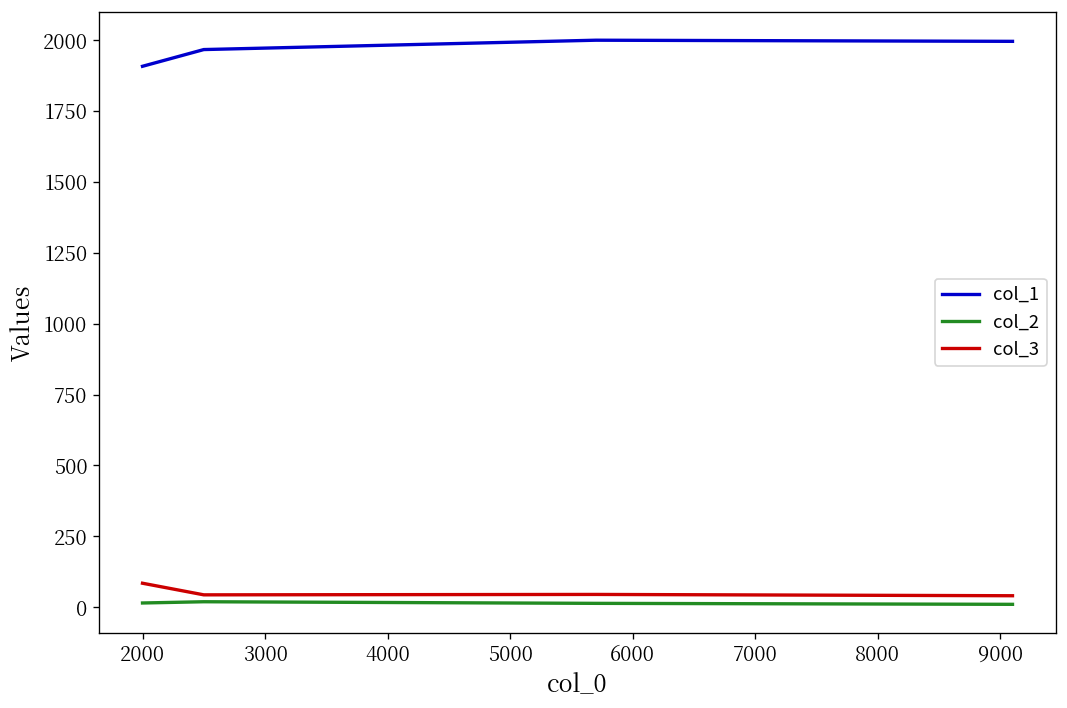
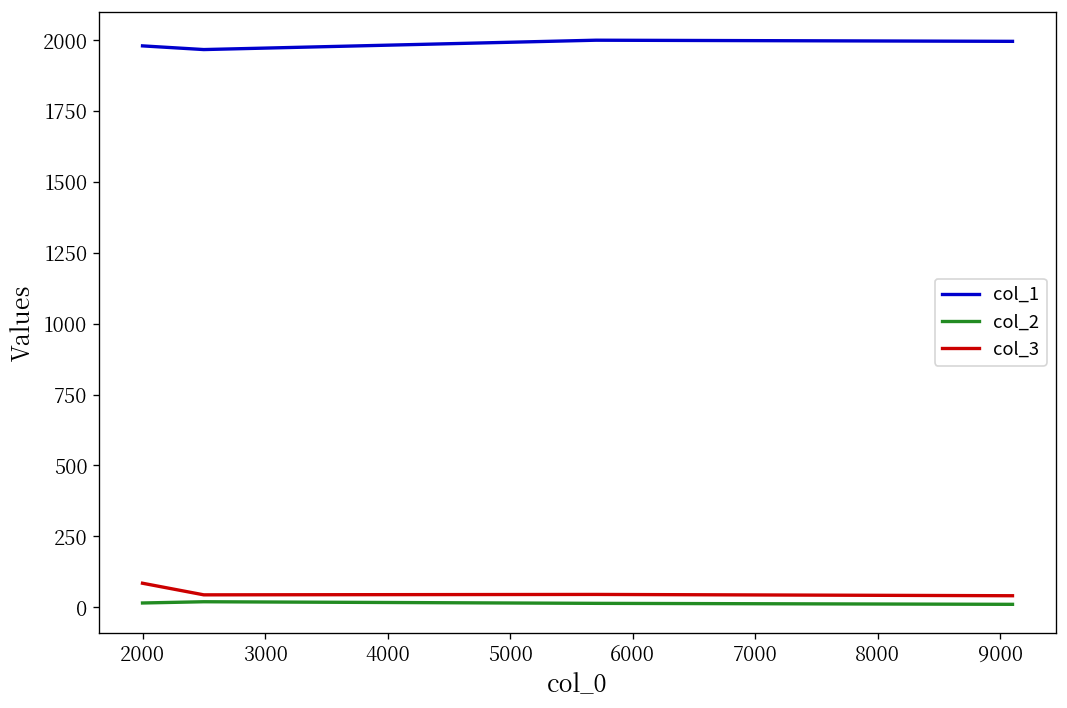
  {
    "col_1": {
-     "2000": 1910
+     "2000": 1980
    },
    "col_2": {
      "2000": 20
    },
    "col_3": {
      "2000": 80
    }
  }
